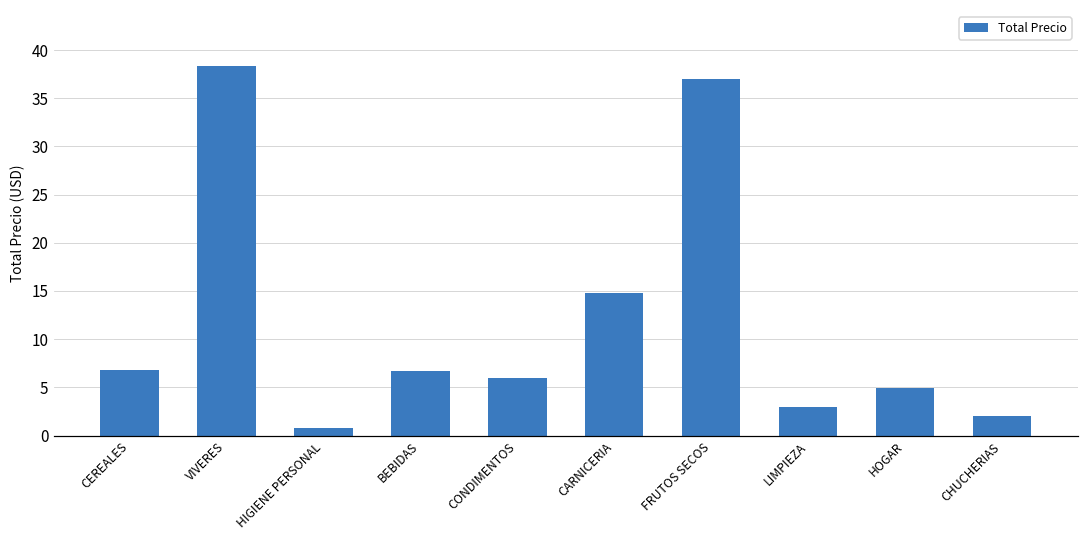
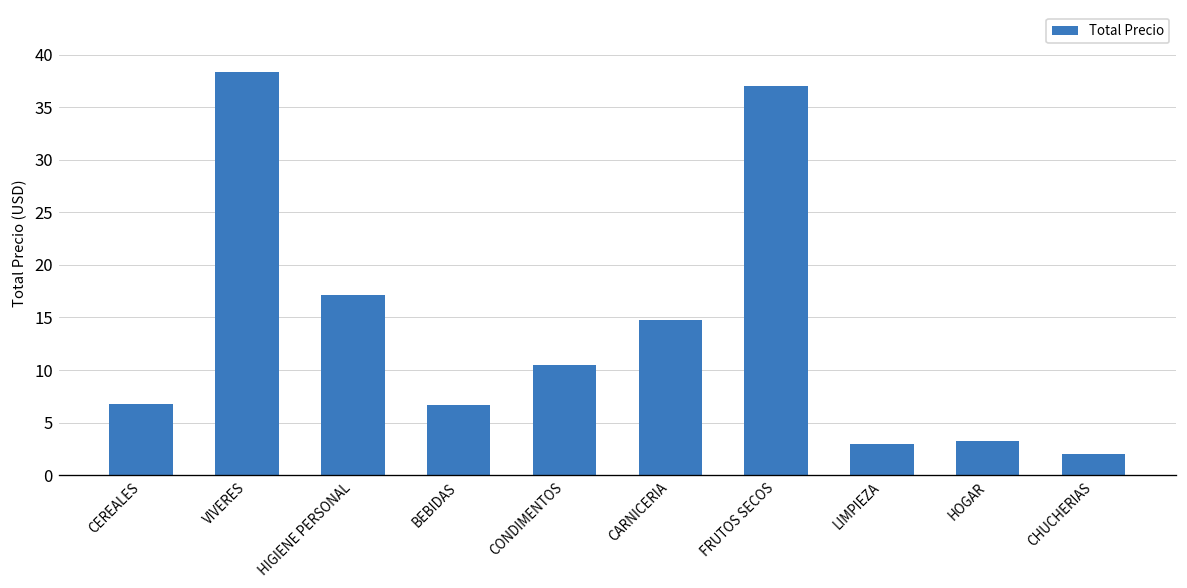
  {
    "CEREALES": 7,
    "VIVERES": 38,
-   "HIGIENE PERSONAL": 1,
+   "HIGIENE PERSONAL": 17,
    "BEBIDAS": 7,
-   "CONDIMENTOS": 6,
+   "CONDIMENTOS": 11,
    "CARNICERIA": 15,
    "FRUTOS SECOS": 37,
    "LIMPIEZA": 3,
-   "HOGAR": 5,
+   "HOGAR": 3,
    "CHUCHERIAS": 2
  }
